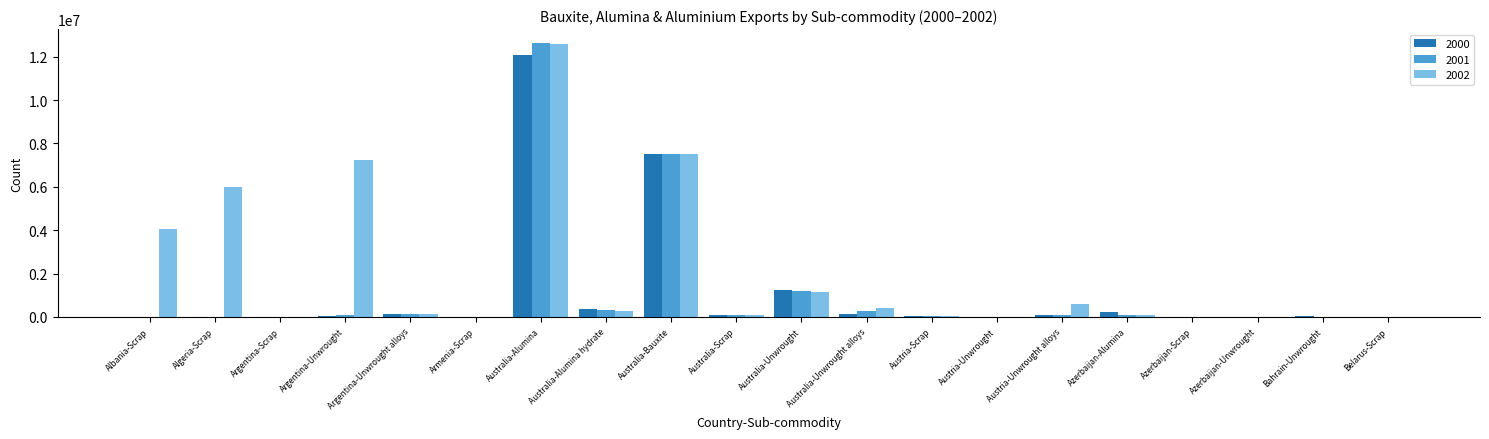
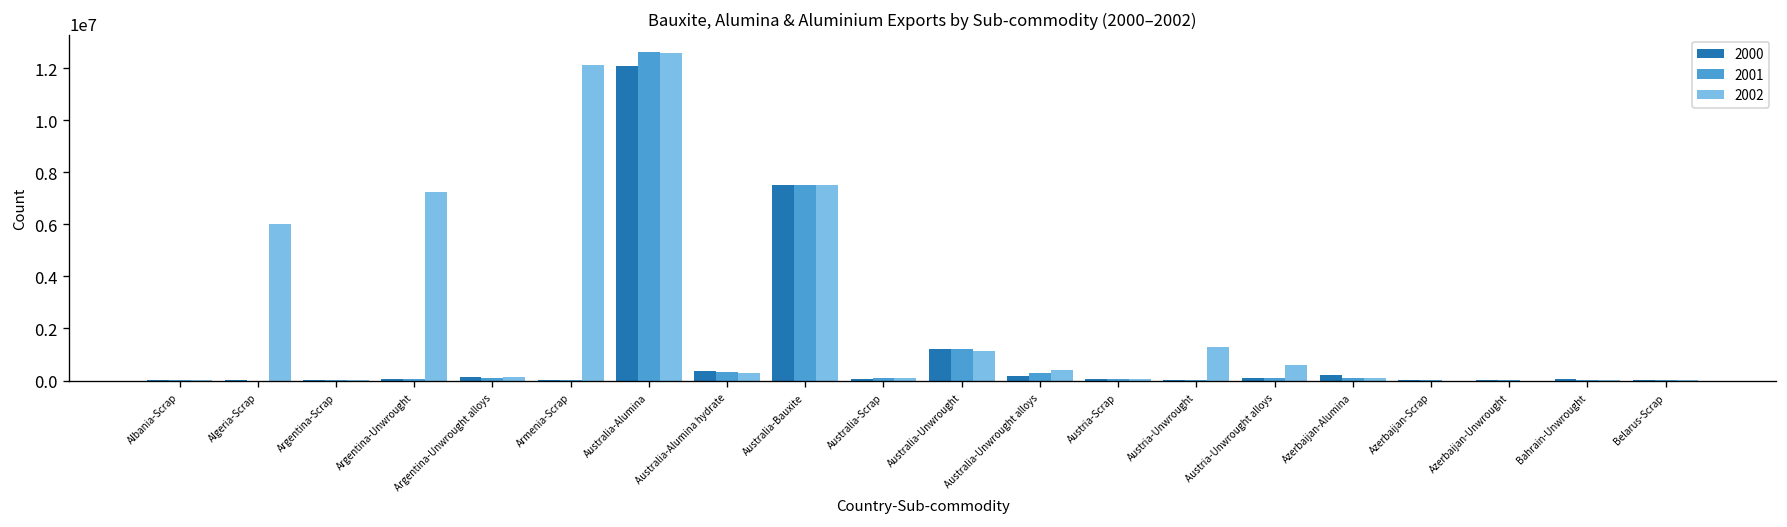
  {
    "2000": {
      "Argentina-Unwrought alloys": 100000,
      "Australia-Alumina": 12100000,
      "Australia-Alumina hydrate": 400000,
      "Australia-Bauxite": 7500000,
      "Australia-Unwrought": 1200000,
      "Australia-Unwrought alloys": 200000,
      "Azerbaijan-Alumina": 200000
    },
    "2001": {
      "Algeria-Scrap": 0,
      "Australia-Alumina": 12600000,
      "Australia-Alumina hydrate": 300000,
      "Australia-Bauxite": 7500000,
      "Australia-Unwrought": 1200000,
      "Australia-Unwrought alloys": 300000
    },
    "2002": {
-     "Albania-Scrap": 4000000,
+     "Albania-Scrap": 0,
      "Algeria-Scrap": 6000000,
      "Argentina-Unwrought": 7200000,
      "Argentina-Unwrought alloys": 100000,
-     "Armenia-Scrap": 0,
+     "Armenia-Scrap": 12100000,
      "Australia-Alumina": 12600000,
      "Australia-Alumina hydrate": 300000,
      "Australia-Bauxite": 7500000,
      "Australia-Unwrought": 1100000,
      "Australia-Unwrought alloys": 400000,
-     "Austria-Unwrought": 0,
+     "Austria-Unwrought": 1300000,
      "Austria-Unwrought alloys": 600000,
      "Azerbaijan-Unwrought": 0
    }
  }
